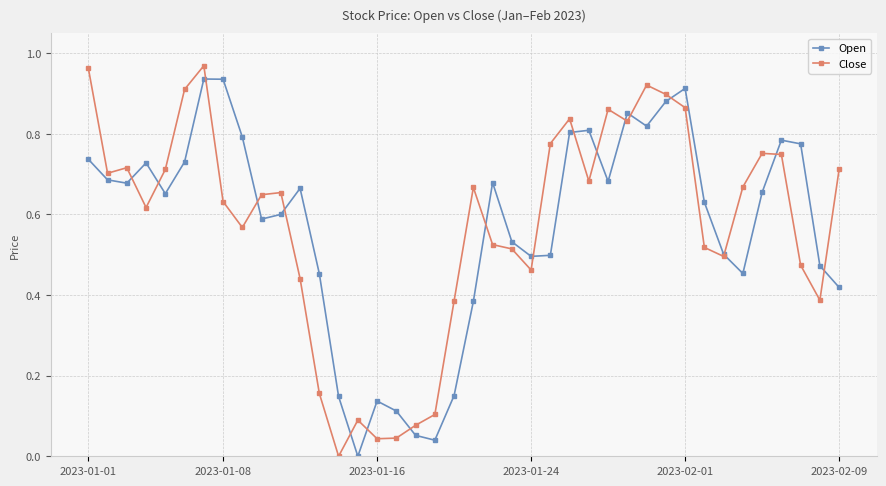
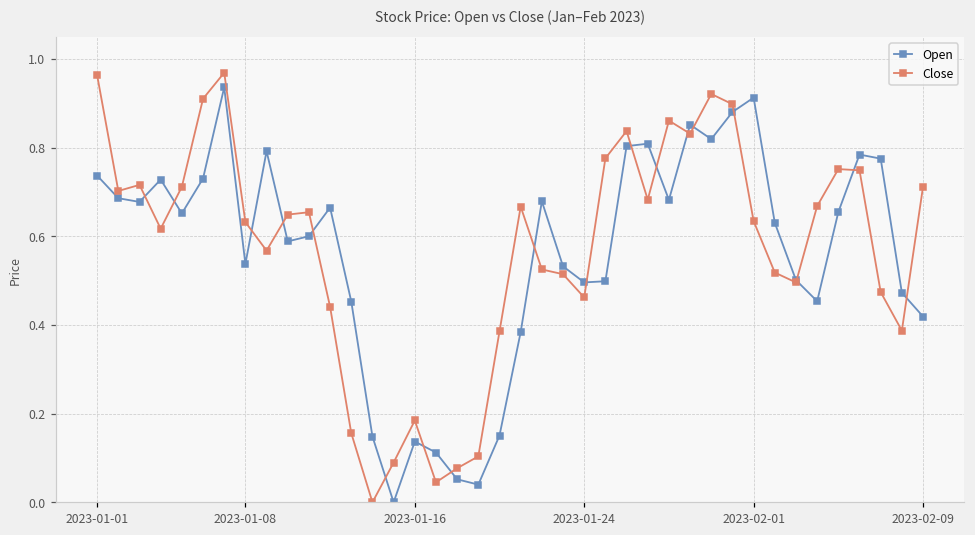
  {
    "Open": {
      "2023-01-01": 0.74,
-     "2023-01-08": 0.94,
+     "2023-01-08": 0.54,
      "2023-01-16": 0.14,
      "2023-01-24": 0.50,
      "2023-02-01": 0.91,
      "2023-02-09": 0.42
    },
    "Close": {
      "2023-01-01": 0.96,
      "2023-01-08": 0.63,
-     "2023-01-16": 0.04,
+     "2023-01-16": 0.18,
      "2023-01-24": 0.46,
-     "2023-02-01": 0.87,
+     "2023-02-01": 0.63,
      "2023-02-09": 0.71
    }
  }
